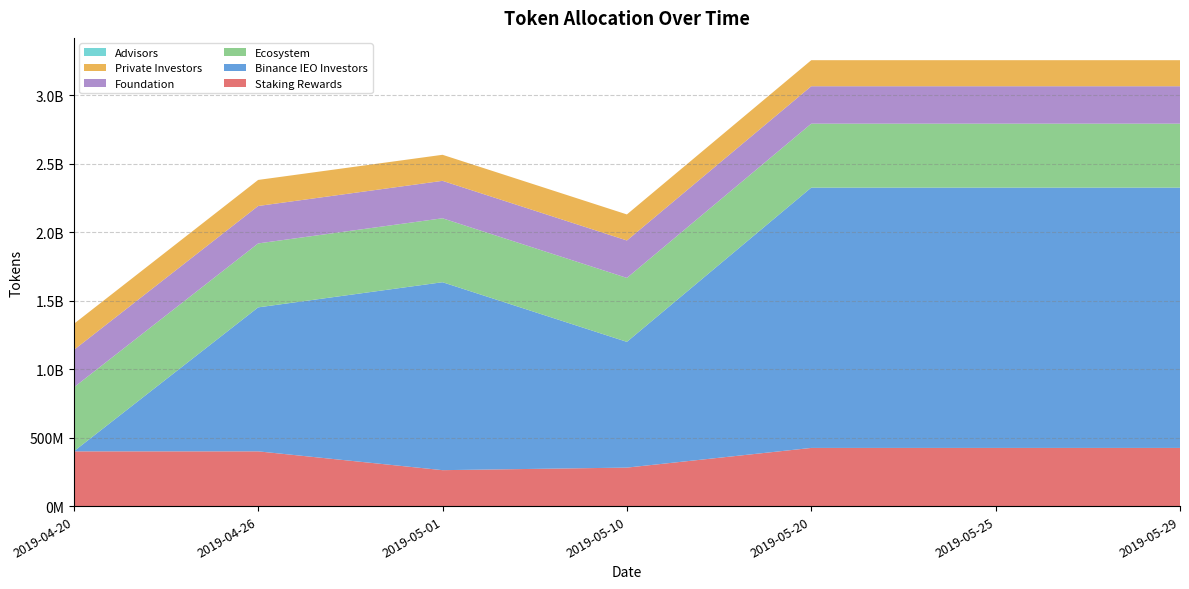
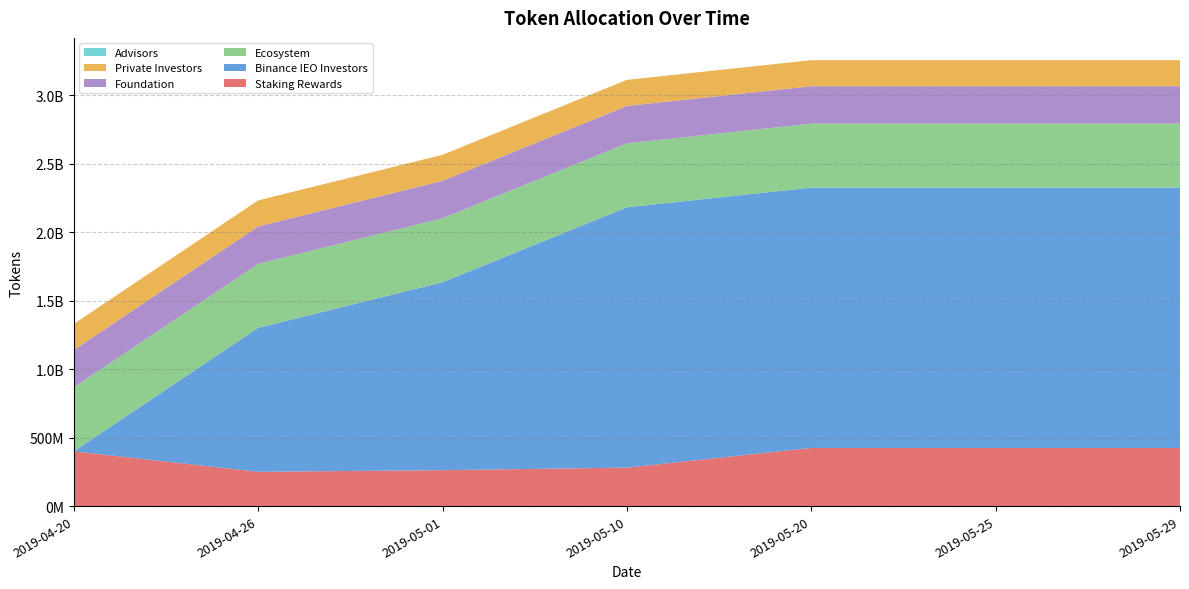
  {
    "Staking Rewards": {
-     "2019-04-26": 400000000,
+     "2019-04-26": 250000000,
      "2019-05-01": 260000000,
      "2019-05-10": 280000000,
      "2019-05-20": 430000000,
      "2019-05-25": 430000000,
      "2019-05-29": 430000000
    },
    "Binance IEO Investors": {
      "2019-04-26": 1050000000,
      "2019-05-01": 1370000000,
-     "2019-05-10": 920000000,
+     "2019-05-10": 1900000000,
      "2019-05-20": 1900000000,
      "2019-05-25": 1900000000,
      "2019-05-29": 1900000000
    },
    "Ecosystem": {
      "2019-04-20": 470000000,
      "2019-04-26": 470000000,
      "2019-05-01": 470000000,
      "2019-05-10": 470000000,
      "2019-05-20": 470000000,
      "2019-05-25": 470000000,
      "2019-05-29": 470000000
    },
    "Foundation": {
      "2019-04-20": 270000000,
      "2019-04-26": 270000000,
      "2019-05-01": 270000000,
      "2019-05-10": 270000000,
      "2019-05-20": 270000000,
      "2019-05-25": 270000000,
      "2019-05-29": 270000000
    }
  }
